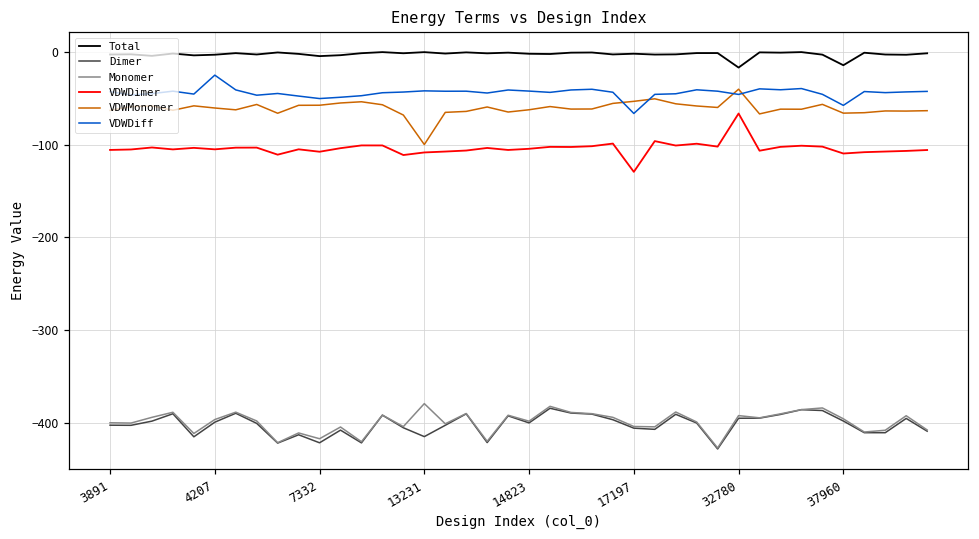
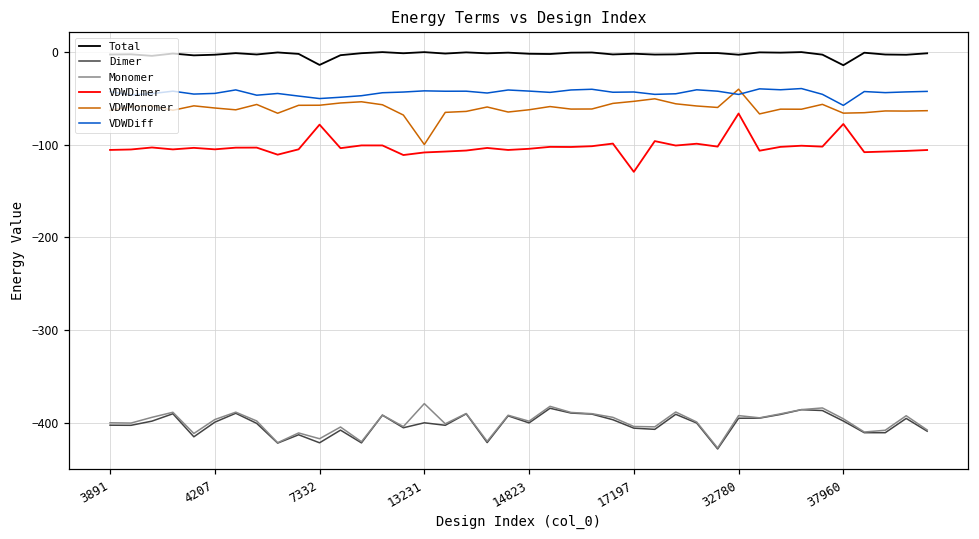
  {
    "Total": {
      "4207": 0,
-     "7332": 0,
+     "7332": -10,
      "13231": 0,
      "14823": 0,
      "17197": 0,
-     "32780": -20,
+     "32780": 0,
      "37960": -10
    },
    "Dimer": {
      "7332": -420,
-     "13231": -420
+     "13231": -400
    },
    "Monomer": {
      "7332": -420,
      "13231": -380
    },
    "VDWDimer": {
      "3891": -110,
      "4207": -110,
-     "7332": -110,
+     "7332": -80,
      "13231": -110,
      "14823": -100,
      "17197": -130,
      "32780": -70,
-     "37960": -110
+     "37960": -80
    },
    "VDWMonomer": {
      "4207": -60,
      "7332": -60,
      "13231": -100,
      "14823": -60,
      "17197": -50,
      "32780": -40,
      "37960": -70
    },
    "VDWDiff": {
-     "4207": -20,
+     "4207": -40,
      "7332": -50,
      "13231": -40,
      "14823": -40,
-     "17197": -70,
+     "17197": -40,
      "32780": -50,
      "37960": -60
    }
  }
